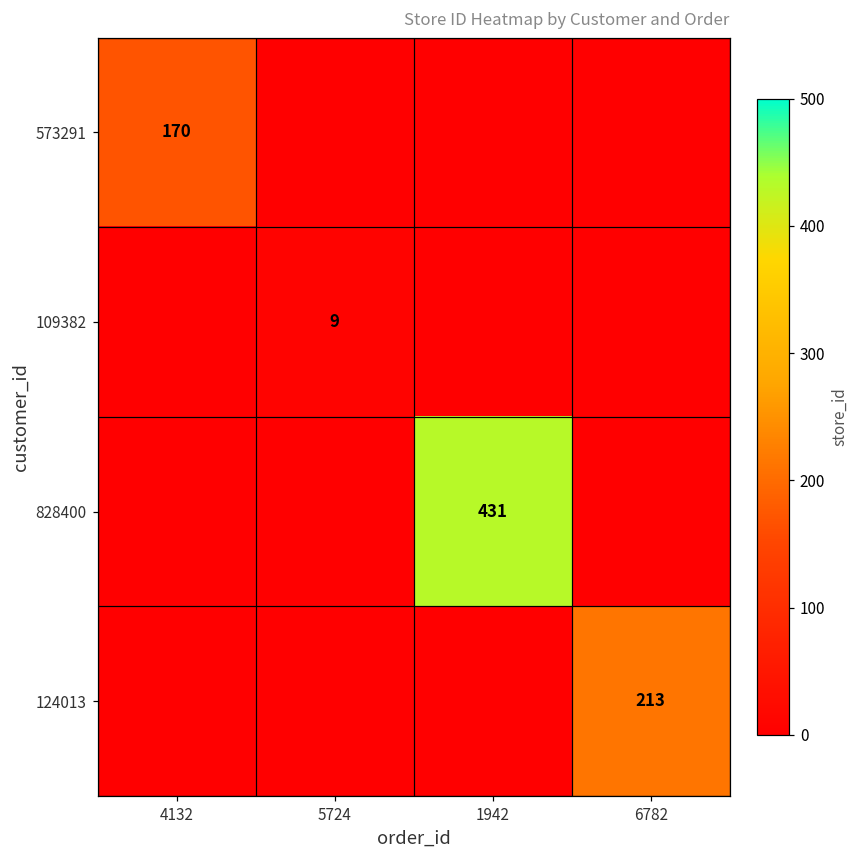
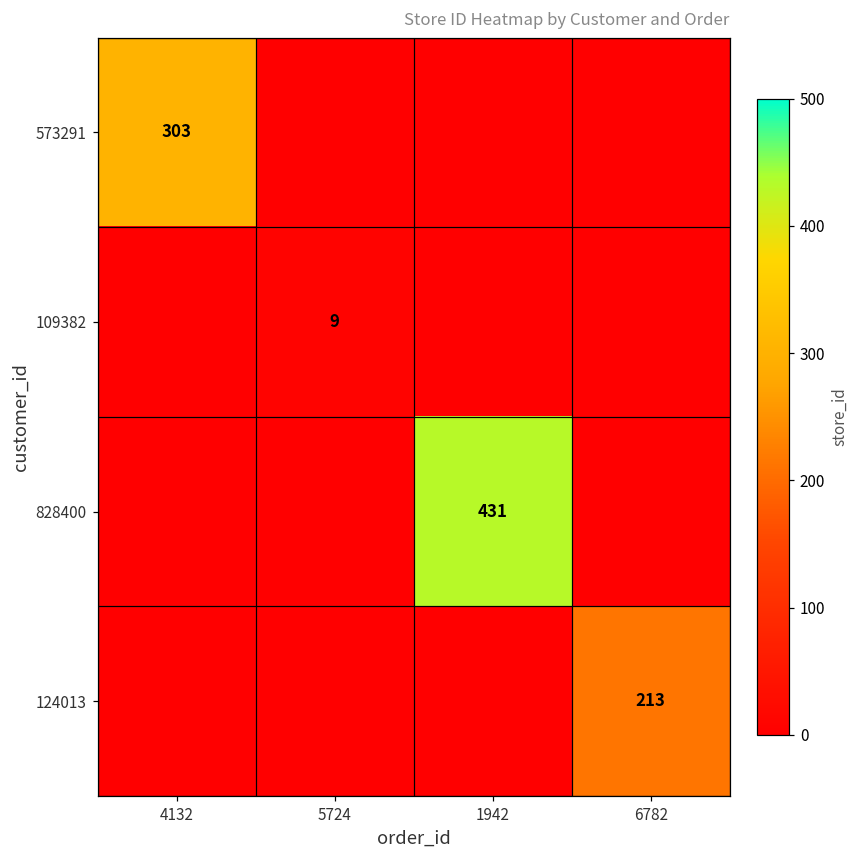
  {
    "573291": {
-     "4132": 170
+     "4132": 303
    },
    "109382": {
      "5724": 9
    },
    "828400": {
      "1942": 431
    },
    "124013": {
      "6782": 213
    }
  }
